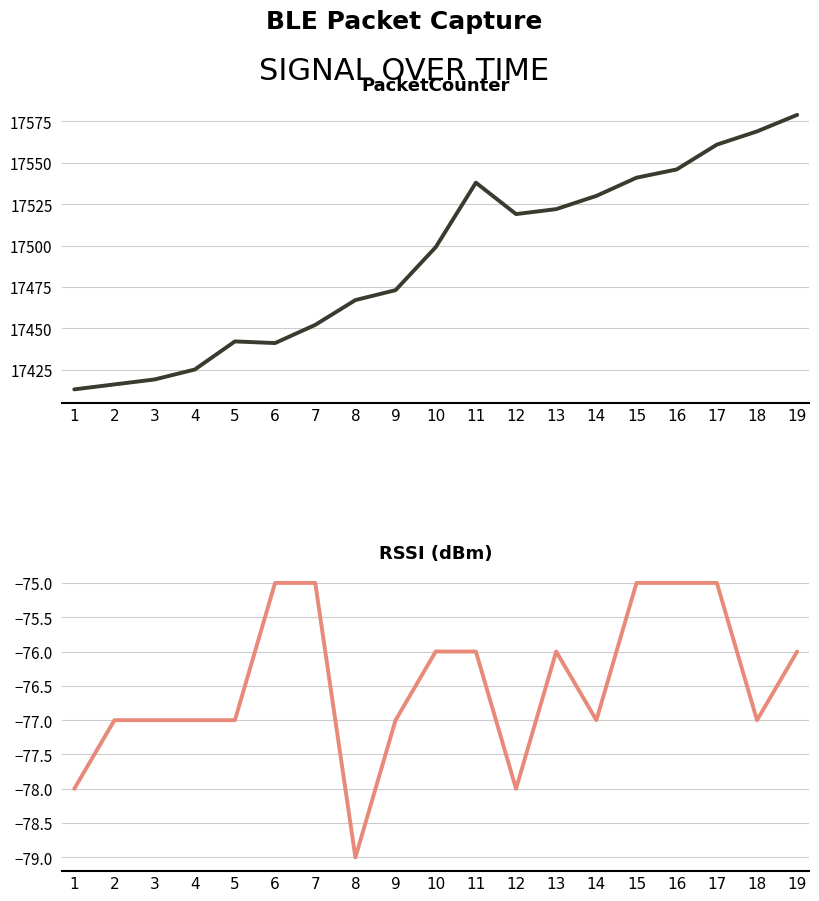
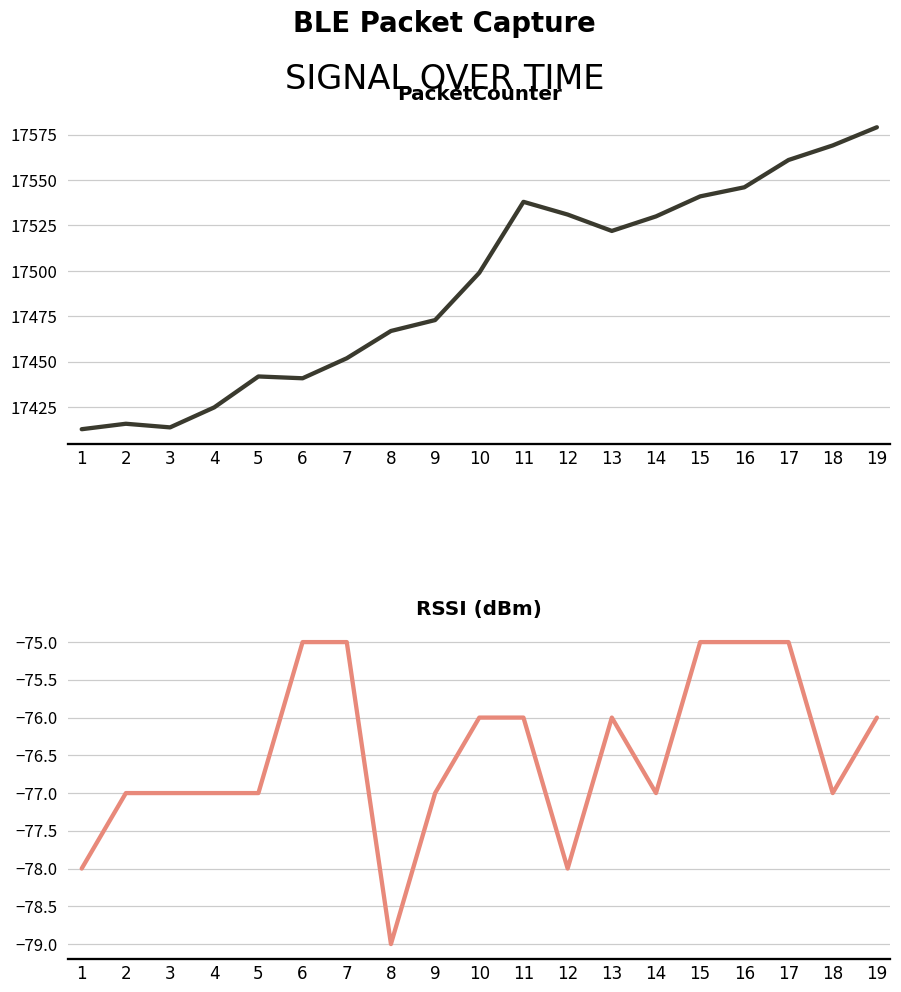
  {
    "PacketCounter": {
      "1": 17413,
      "2": 17416,
-     "3": 17419,
+     "3": 17414,
      "4": 17425,
      "5": 17442,
      "6": 17441,
      "7": 17452,
      "8": 17467,
      "9": 17473,
      "10": 17499,
      "11": 17538,
-     "12": 17519,
+     "12": 17531,
      "13": 17522,
      "14": 17530,
      "15": 17541,
      "16": 17546,
      "17": 17561,
      "18": 17569,
      "19": 17579
    },
    "RSSI (dBm)": {
      "1": -78.0,
      "2": -77.0,
      "3": -77.0,
      "4": -77.0,
      "5": -77.0,
      "6": -75.0,
      "7": -75.0,
      "8": -79.0,
      "9": -77.0,
      "10": -76.0,
      "11": -76.0,
      "12": -78.0,
      "13": -76.0,
      "14": -77.0,
      "15": -75.0,
      "16": -75.0,
      "17": -75.0,
      "18": -77.0,
      "19": -76.0
    }
  }
